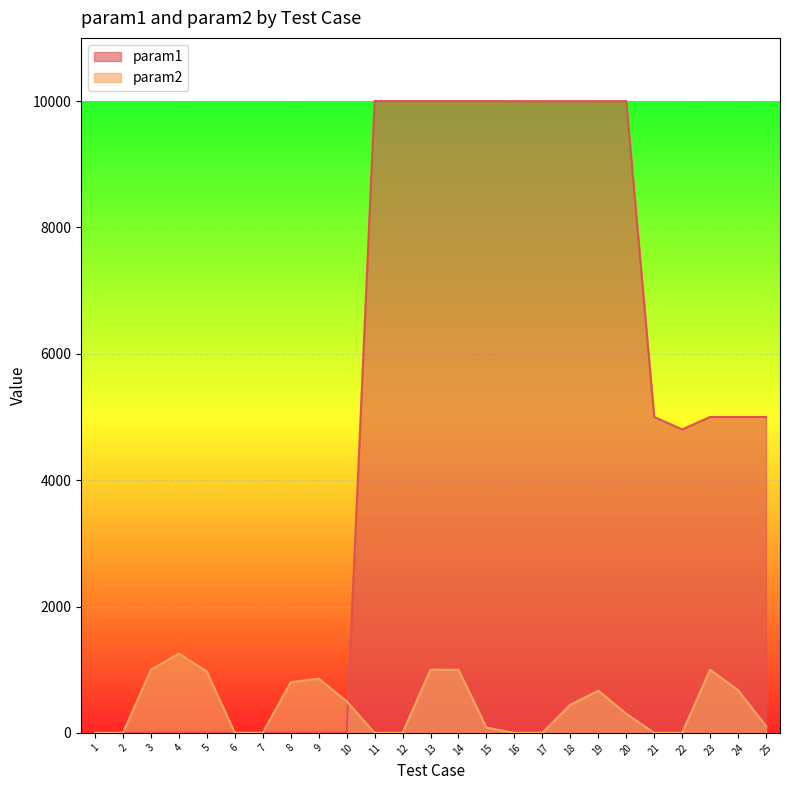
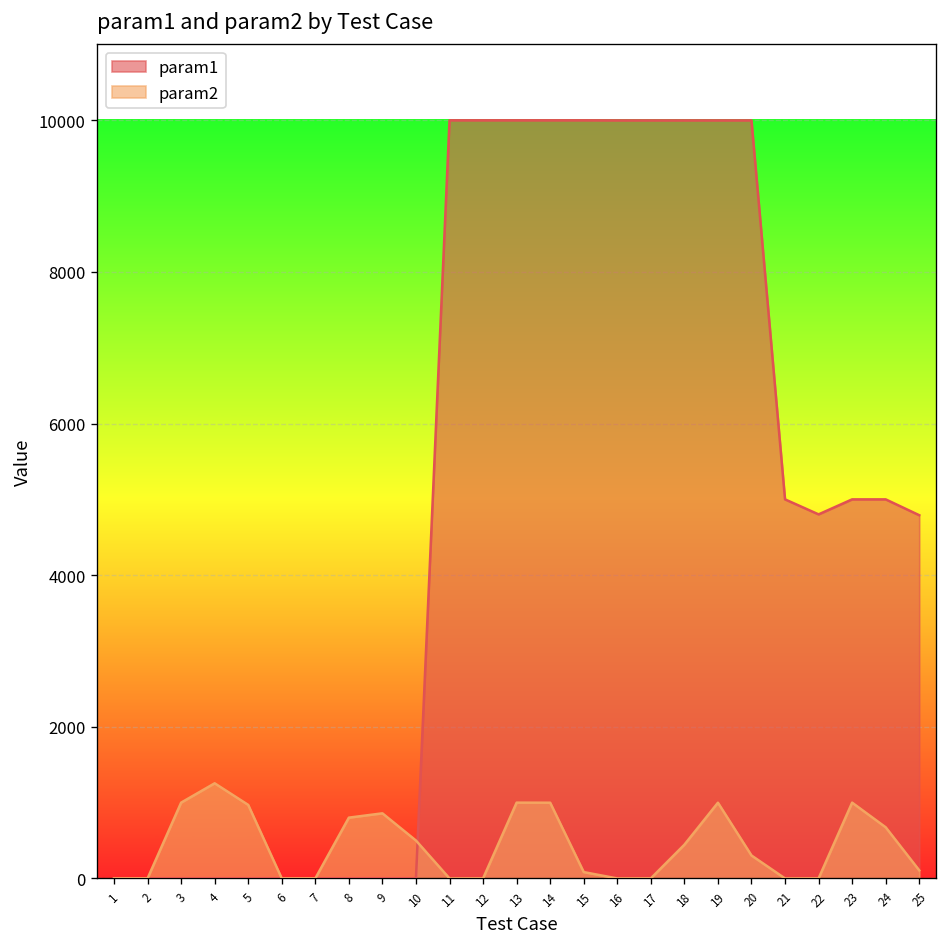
  {
    "param1": {
      "3": 0,
      "4": 0,
      "5": 0,
      "8": 0,
      "9": 0,
      "10": 0,
      "11": 10000,
      "12": 10000,
      "13": 10000,
      "14": 10000,
      "15": 10000,
      "16": 10000,
      "17": 10000,
      "18": 10000,
      "19": 10000,
      "20": 10000,
      "21": 5000,
      "22": 4800,
      "23": 5000,
      "24": 5000,
-     "25": 5000
+     "25": 4800
    },
    "param2": {
      "3": 1000,
      "4": 1300,
      "5": 1000,
      "8": 800,
      "9": 900,
      "10": 500,
      "11": 0,
      "12": 0,
      "13": 1000,
      "14": 1000,
      "15": 100,
      "16": 0,
      "17": 0,
      "18": 400,
-     "19": 700,
+     "19": 1000,
      "20": 300,
      "21": 0,
      "22": 0,
      "23": 1000,
      "24": 700,
      "25": 100
    }
  }
